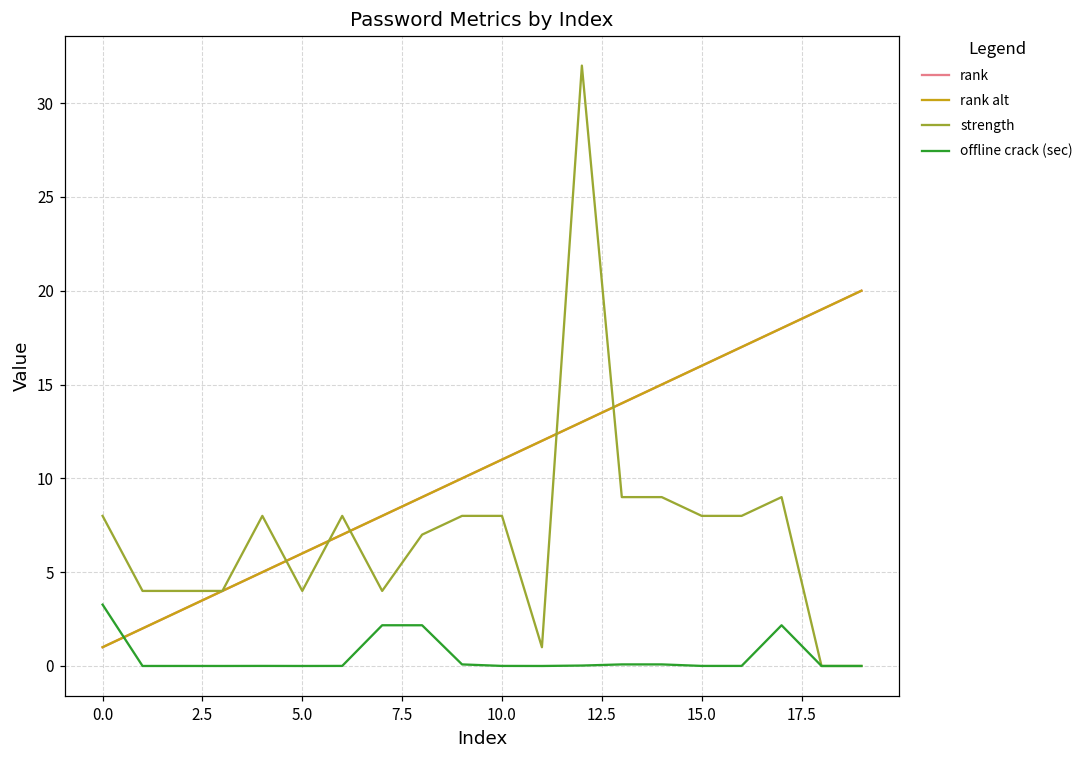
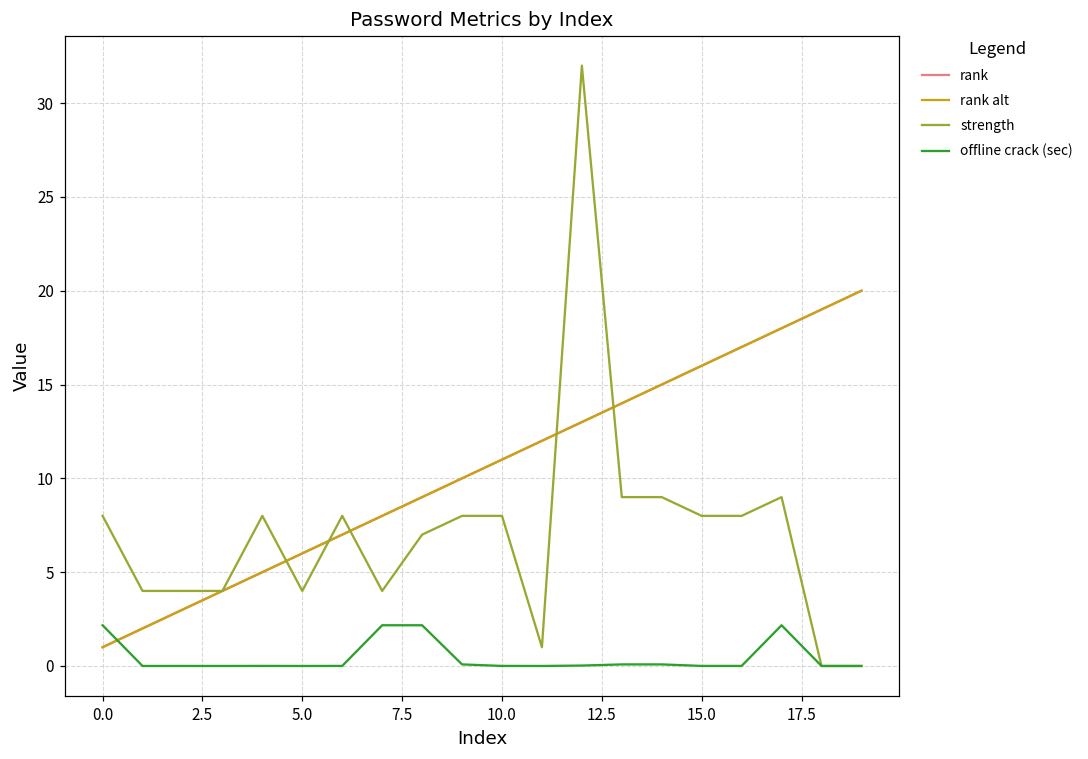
  {
    "offline crack (sec)": {
-     "0.0": 3.3,
+     "0.0": 2.2,
      "5.0": 0.0,
      "10.0": 0.0,
      "15.0": 0.0
    }
  }
